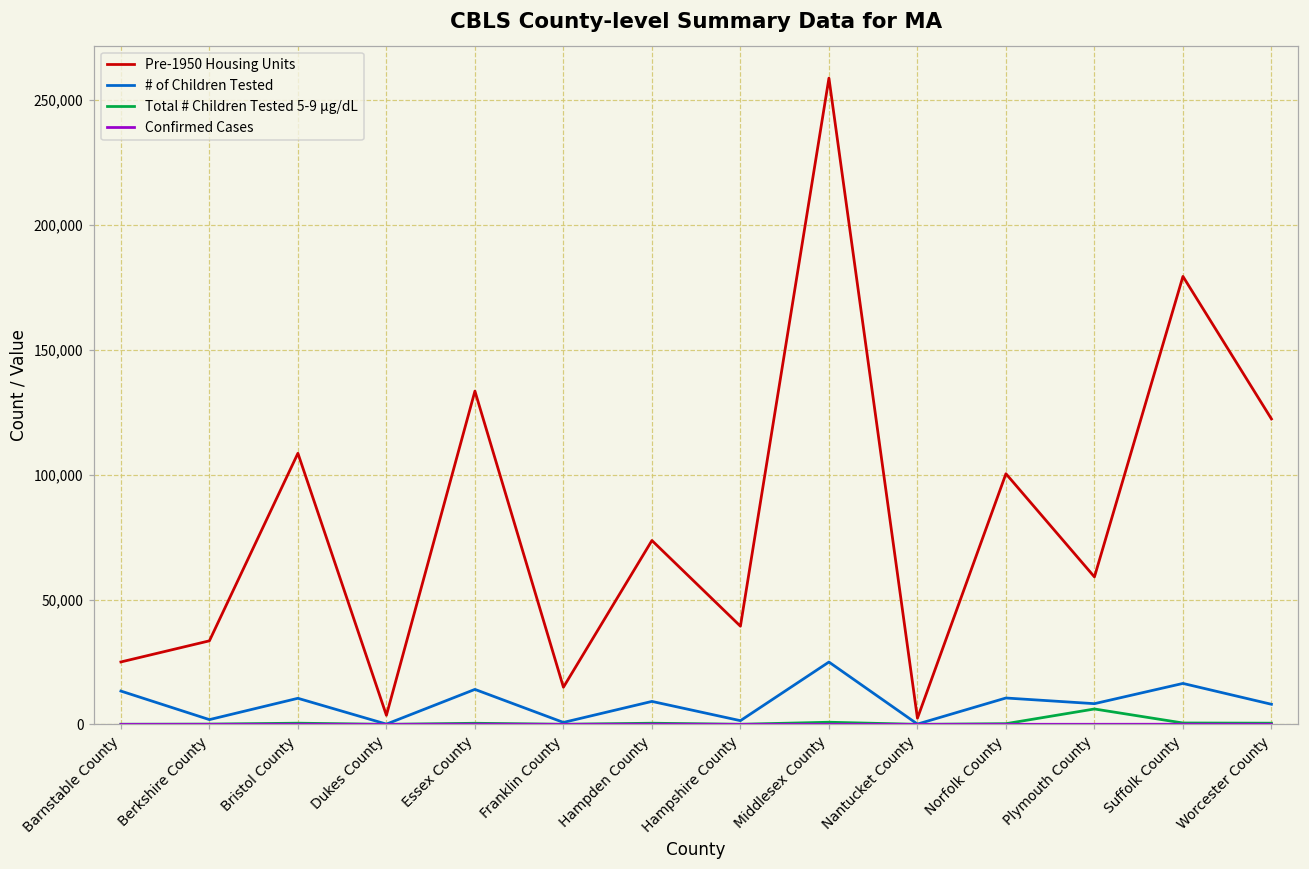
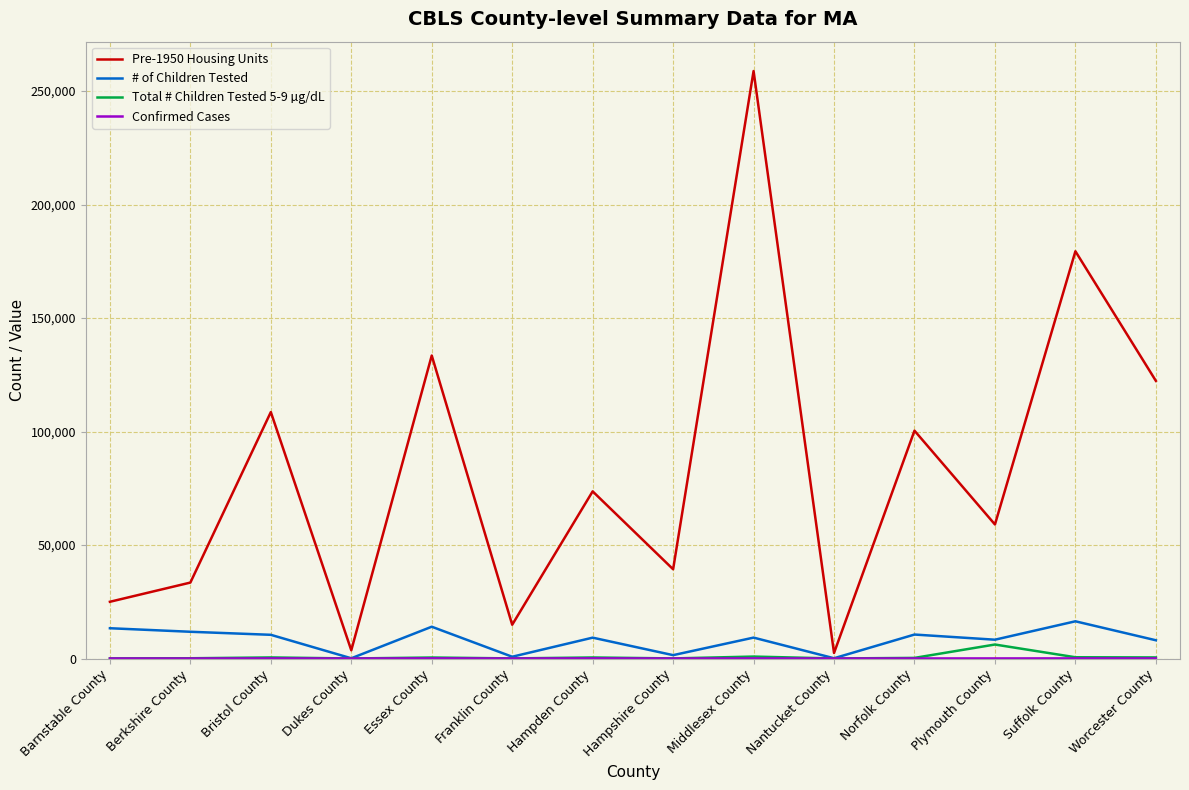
  {
    "Pre-1950 Housing Units": {
      "Barnstable County": "25,000",
      "Berkshire County": "33,000",
      "Bristol County": "109,000",
      "Dukes County": "4,000",
      "Essex County": "133,000",
      "Franklin County": "15,000",
      "Hampden County": "74,000",
      "Hampshire County": "39,000",
      "Middlesex County": "259,000",
      "Nantucket County": "2,000",
      "Norfolk County": "100,000",
      "Plymouth County": "59,000",
      "Suffolk County": "179,000",
      "Worcester County": "122,000"
    },
    "# of Children Tested": {
      "Barnstable County": "13,000",
-     "Berkshire County": "2,000",
+     "Berkshire County": "12,000",
      "Bristol County": "10,000",
      "Essex County": "14,000",
      "Hampden County": "9,000",
      "Hampshire County": "1,000",
-     "Middlesex County": "25,000",
+     "Middlesex County": "9,000",
      "Norfolk County": "11,000",
      "Plymouth County": "8,000",
      "Suffolk County": "16,000",
      "Worcester County": "8,000"
    },
    "Total # Children Tested 5-9 µg/dL": {
      "Plymouth County": "6,000"
    },
    "Confirmed Cases": {
      "Plymouth County": "0"
    }
  }
